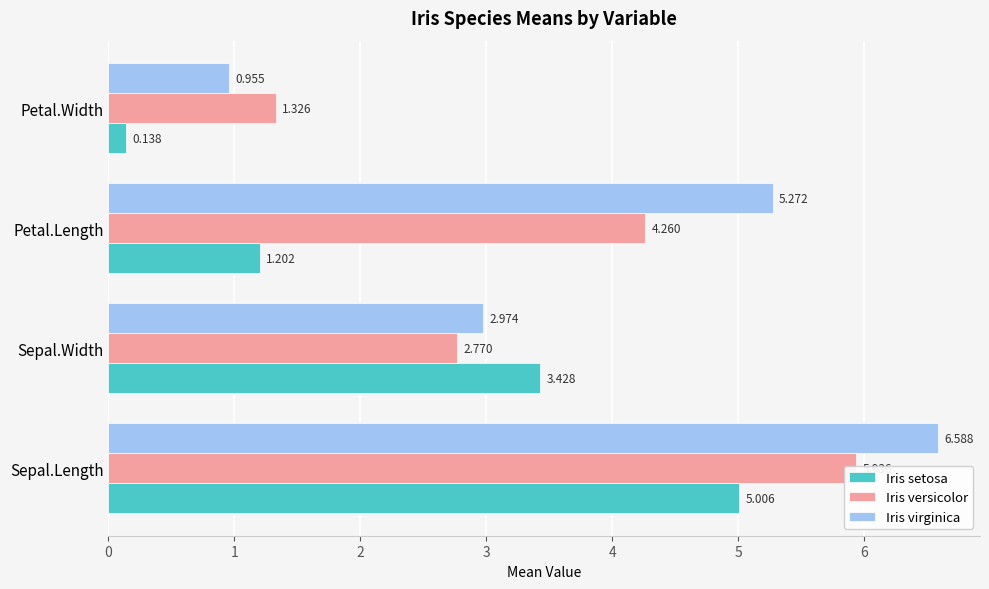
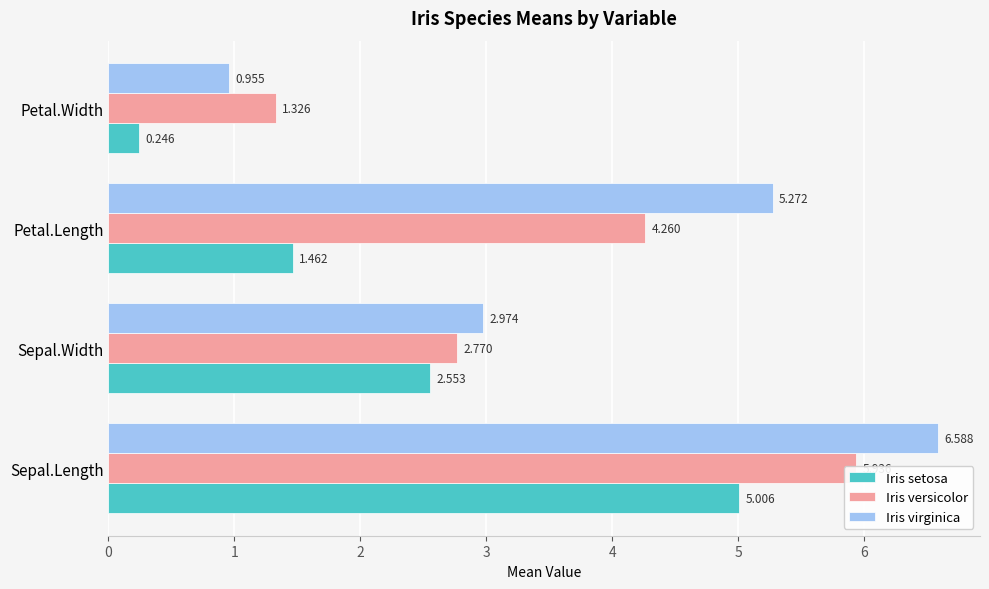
  {
    "Iris setosa": {
-     "Petal.Width": 0.138,
-     "Petal.Length": 1.202,
-     "Sepal.Width": 3.428,
+     "Petal.Width": 0.246,
+     "Petal.Length": 1.462,
+     "Sepal.Width": 2.553,
      "Sepal.Length": 5.006
    },
    "Iris versicolor": {
      "Petal.Width": 1.326,
      "Petal.Length": 4.260,
      "Sepal.Width": 2.770
    },
    "Iris virginica": {
      "Petal.Width": 0.955,
      "Petal.Length": 5.272,
      "Sepal.Width": 2.974,
      "Sepal.Length": 6.588
    }
  }
